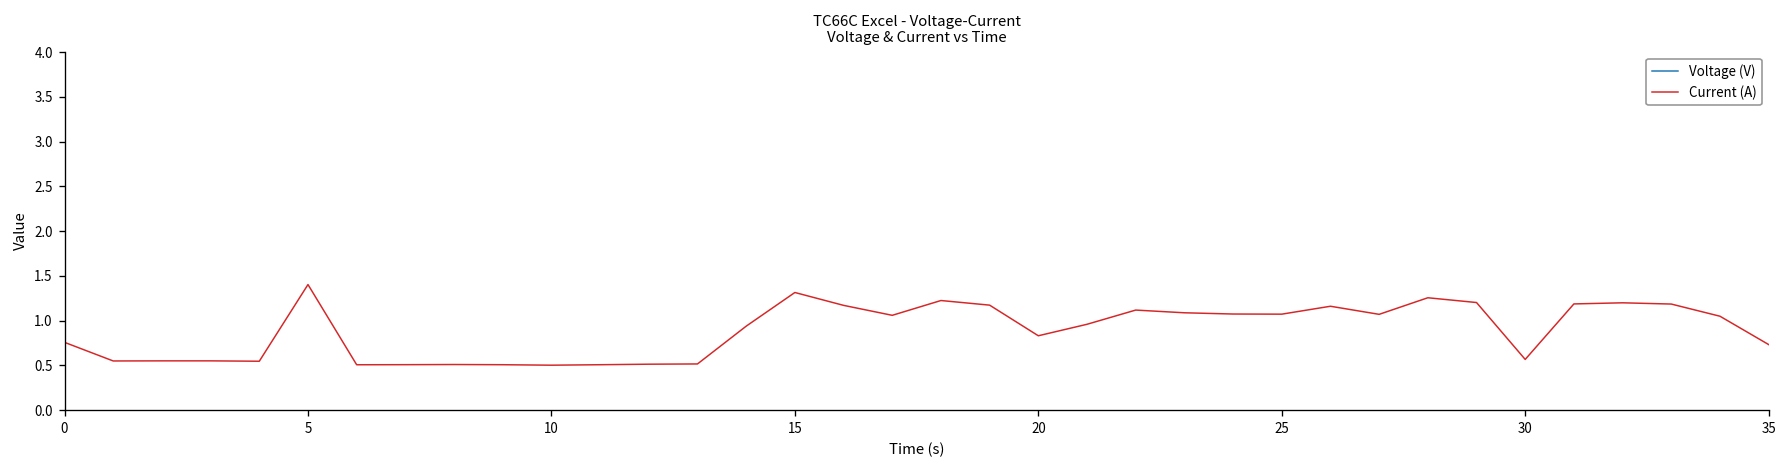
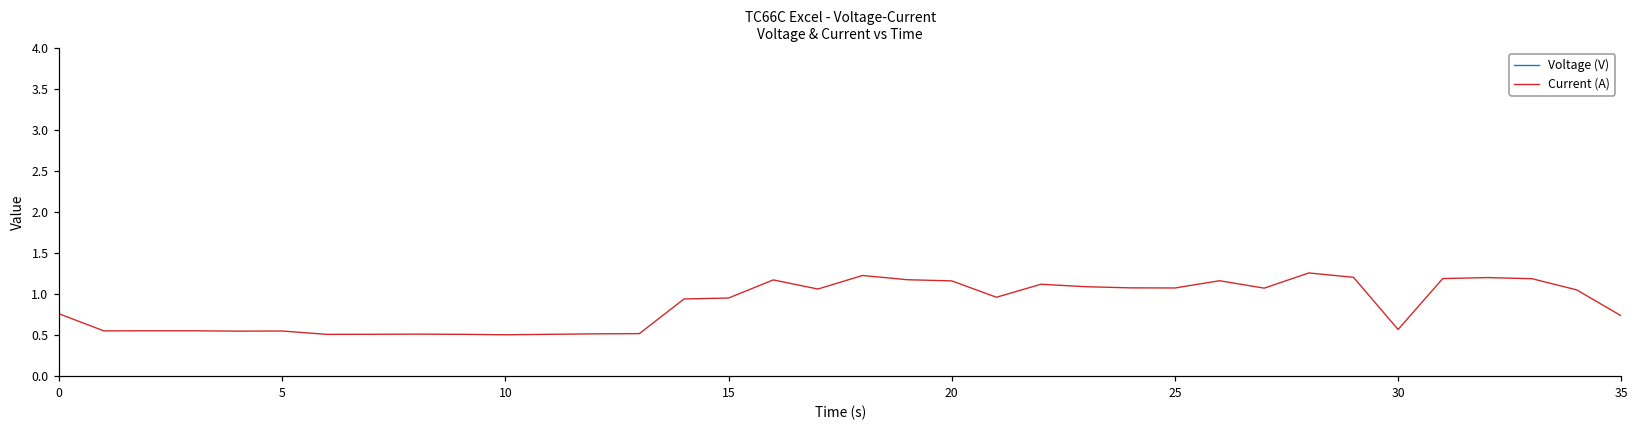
  {
    "Current (A)": {
      "0": 0.8,
-     "5": 1.4,
+     "5": 0.5,
      "10": 0.5,
-     "15": 1.3,
-     "20": 0.8,
+     "15": 0.9,
+     "20": 1.2,
      "25": 1.1,
      "30": 0.6,
      "35": 0.7
    }
  }
